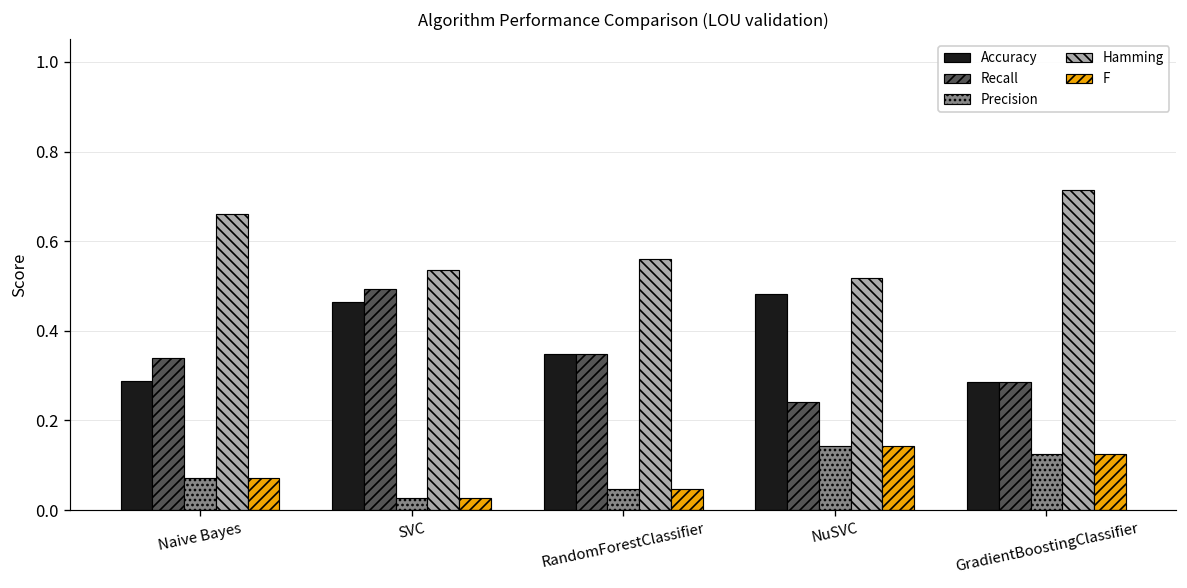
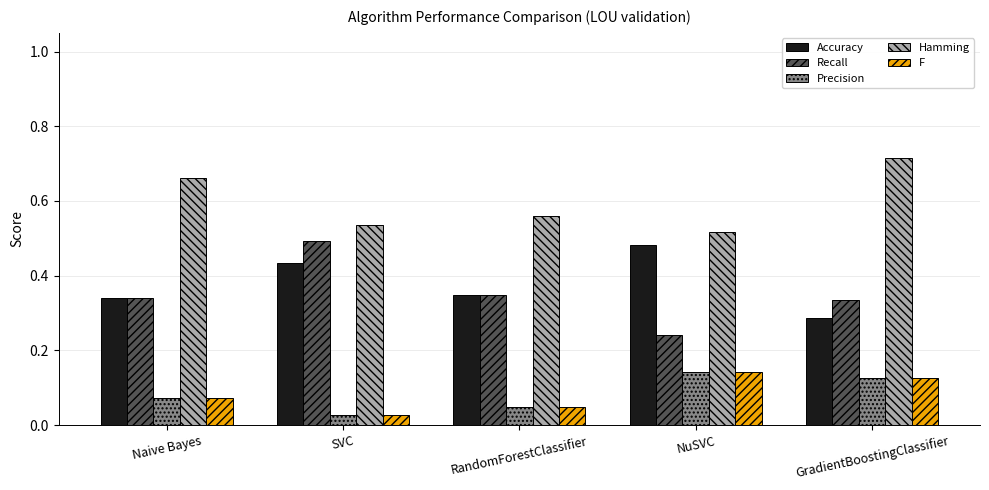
  {
    "Accuracy": {
-     "Naive Bayes": 0.29,
-     "SVC": 0.46,
+     "Naive Bayes": 0.34,
+     "SVC": 0.43,
      "RandomForestClassifier": 0.35,
      "NuSVC": 0.48,
      "GradientBoostingClassifier": 0.29
    },
    "Recall": {
      "Naive Bayes": 0.34,
      "SVC": 0.49,
      "RandomForestClassifier": 0.35,
      "NuSVC": 0.24,
-     "GradientBoostingClassifier": 0.29
+     "GradientBoostingClassifier": 0.33
    },
    "F": {
      "Naive Bayes": 0.07,
      "SVC": 0.03,
      "RandomForestClassifier": 0.05,
      "NuSVC": 0.14,
      "GradientBoostingClassifier": 0.13
    }
  }
